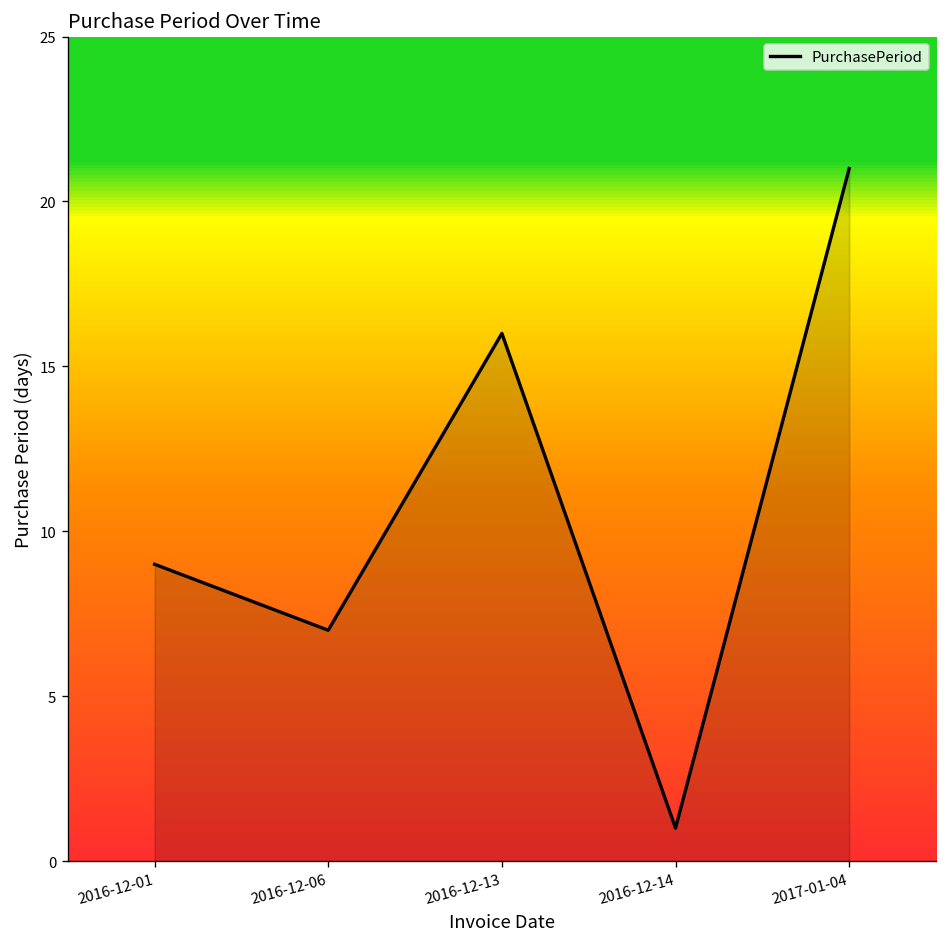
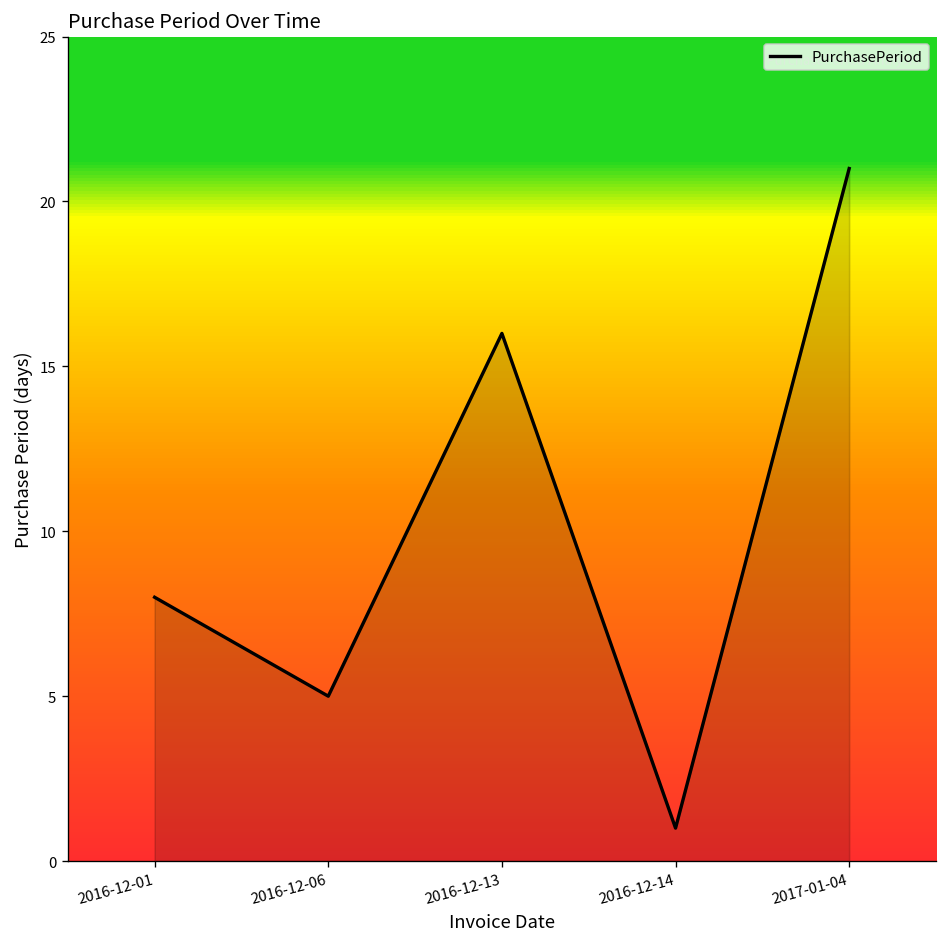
  {
-   "2016-12-01": 9,
-   "2016-12-06": 7,
+   "2016-12-01": 8,
+   "2016-12-06": 5,
    "2016-12-13": 16,
    "2016-12-14": 1,
    "2017-01-04": 21
  }
